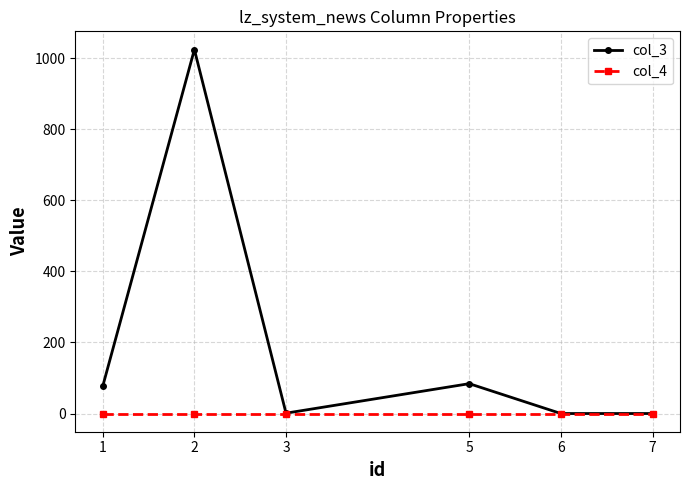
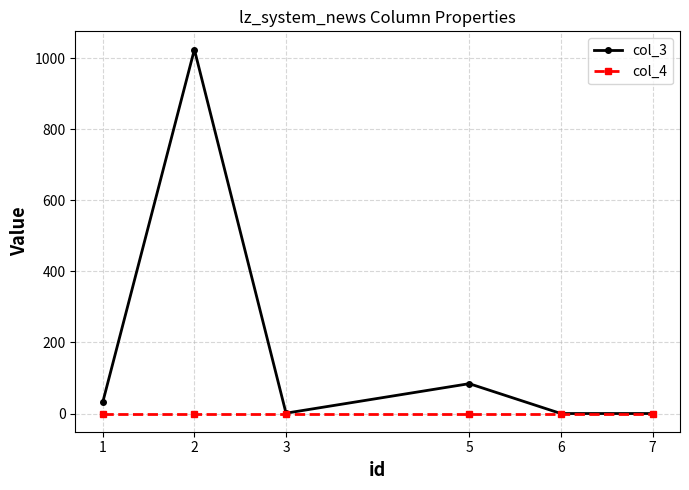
  {
    "col_3": {
-     "1": 80,
+     "1": 30,
      "2": 1020,
      "5": 80
    },
    "col_4": {
      "1": 0,
      "2": 0,
      "5": 0
    }
  }
